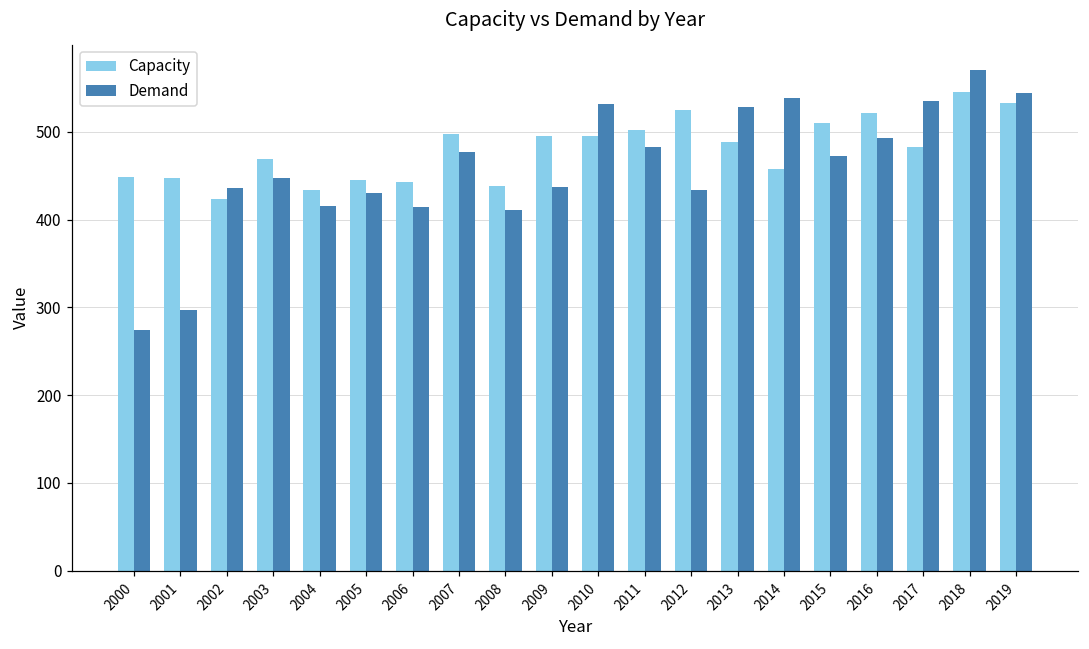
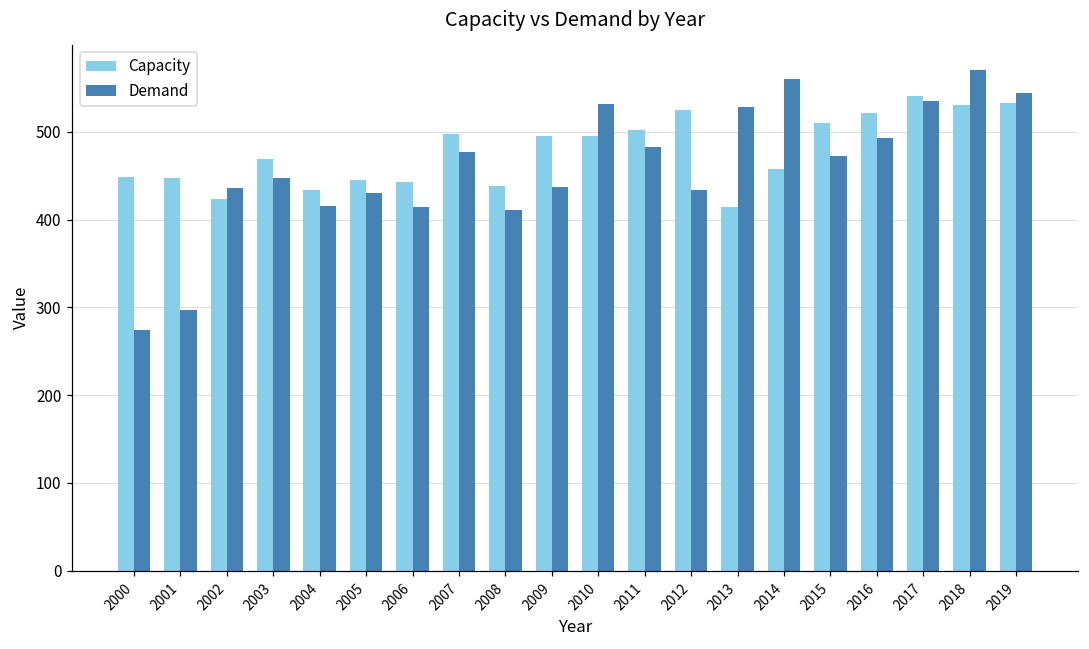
  {
    "Capacity": {
      "2000": 450,
      "2001": 450,
      "2002": 420,
      "2003": 470,
      "2004": 430,
      "2005": 450,
      "2006": 440,
      "2007": 500,
      "2008": 440,
      "2009": 500,
      "2010": 500,
      "2011": 500,
      "2012": 520,
-     "2013": 490,
+     "2013": 410,
      "2014": 460,
      "2015": 510,
      "2016": 520,
-     "2017": 480,
-     "2018": 550,
+     "2017": 540,
+     "2018": 530,
      "2019": 530
    },
    "Demand": {
      "2000": 270,
      "2001": 300,
      "2002": 440,
      "2003": 450,
      "2004": 420,
      "2005": 430,
      "2006": 410,
      "2007": 480,
      "2008": 410,
      "2009": 440,
      "2010": 530,
      "2011": 480,
      "2012": 430,
      "2013": 530,
-     "2014": 540,
+     "2014": 560,
      "2015": 470,
      "2016": 490,
      "2017": 540,
      "2018": 570,
      "2019": 540
    }
  }
